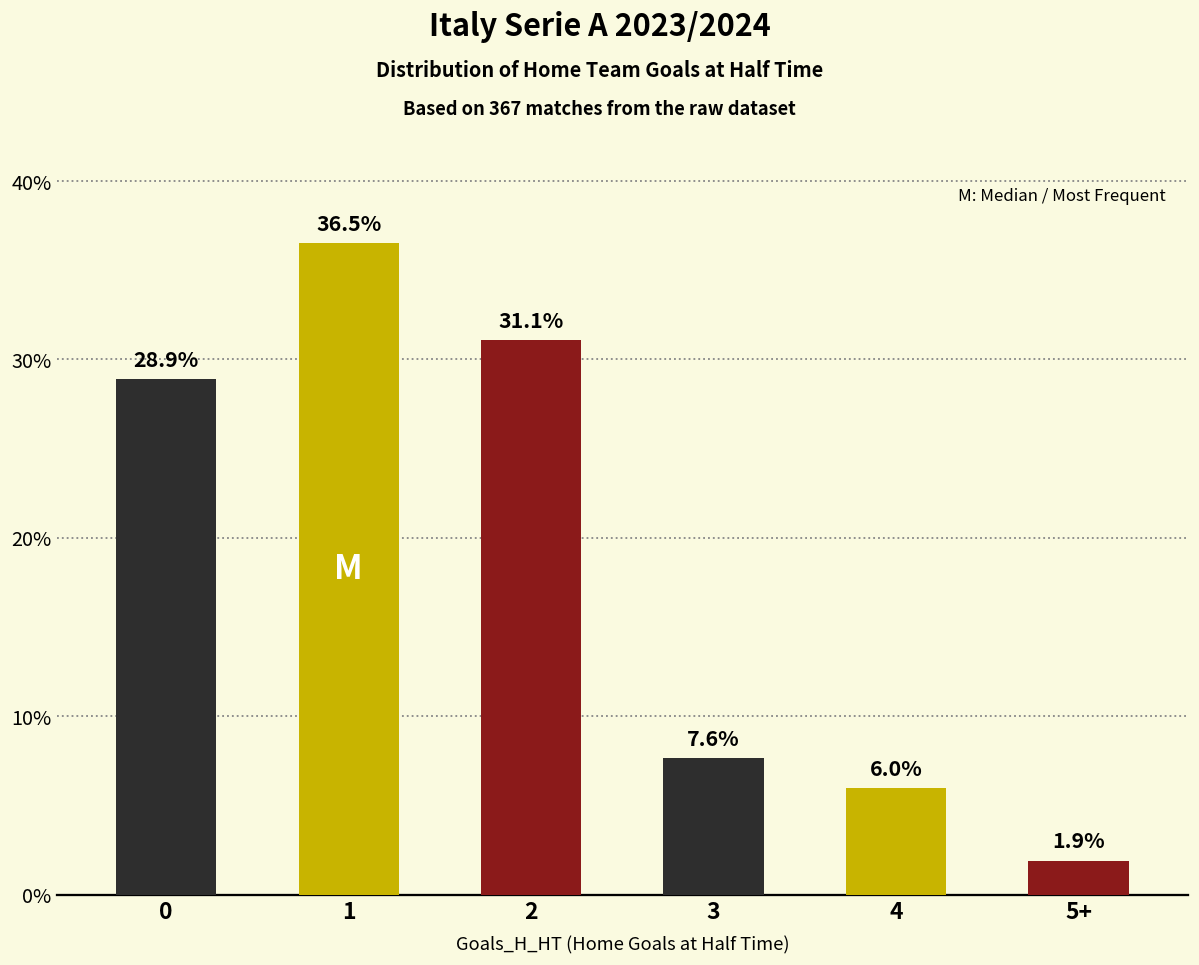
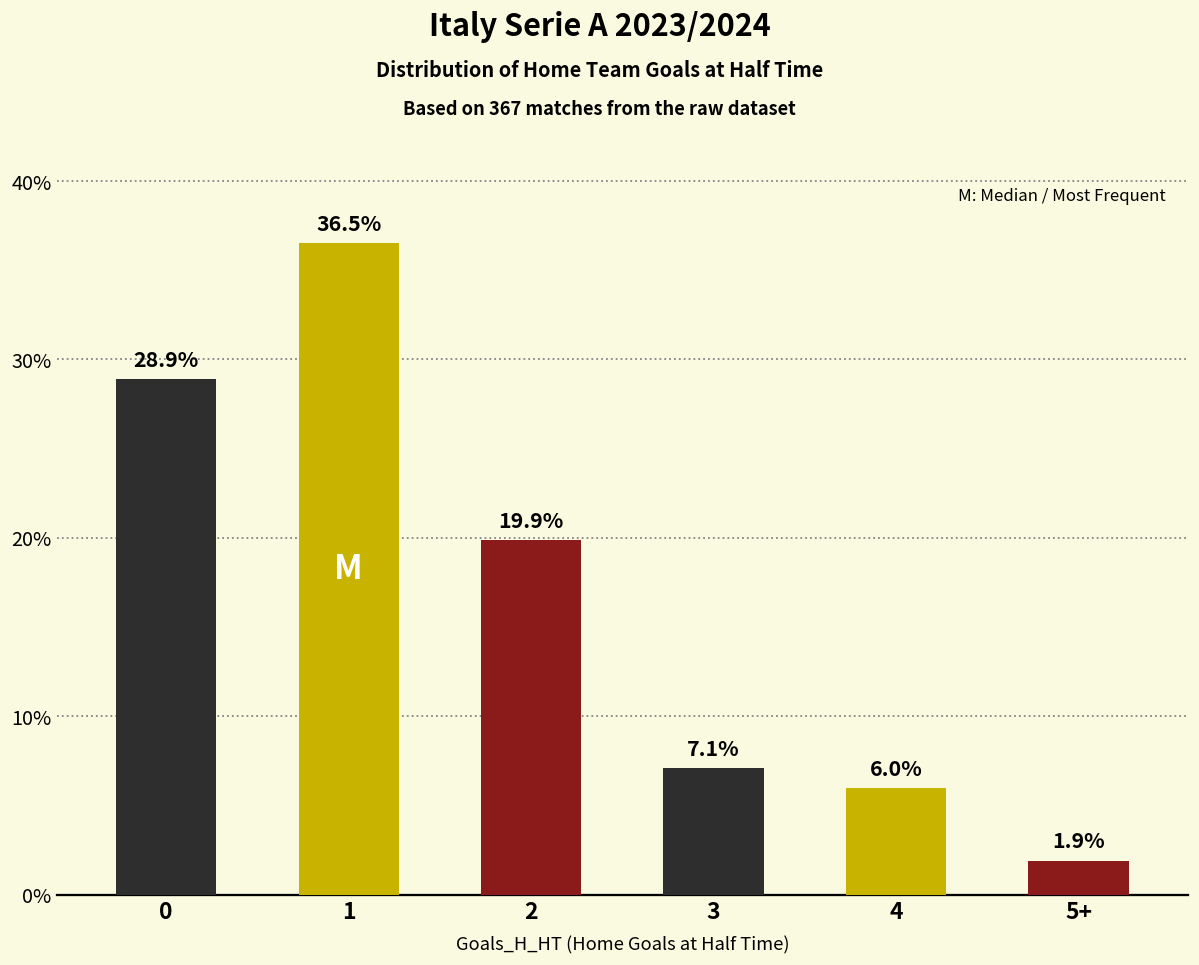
  {
    "0": "28.9%",
    "1": "36.5%",
-   "2": "31.1%",
-   "3": "7.6%",
+   "2": "19.9%",
+   "3": "7.1%",
    "4": "6.0%",
    "5+": "1.9%"
  }
